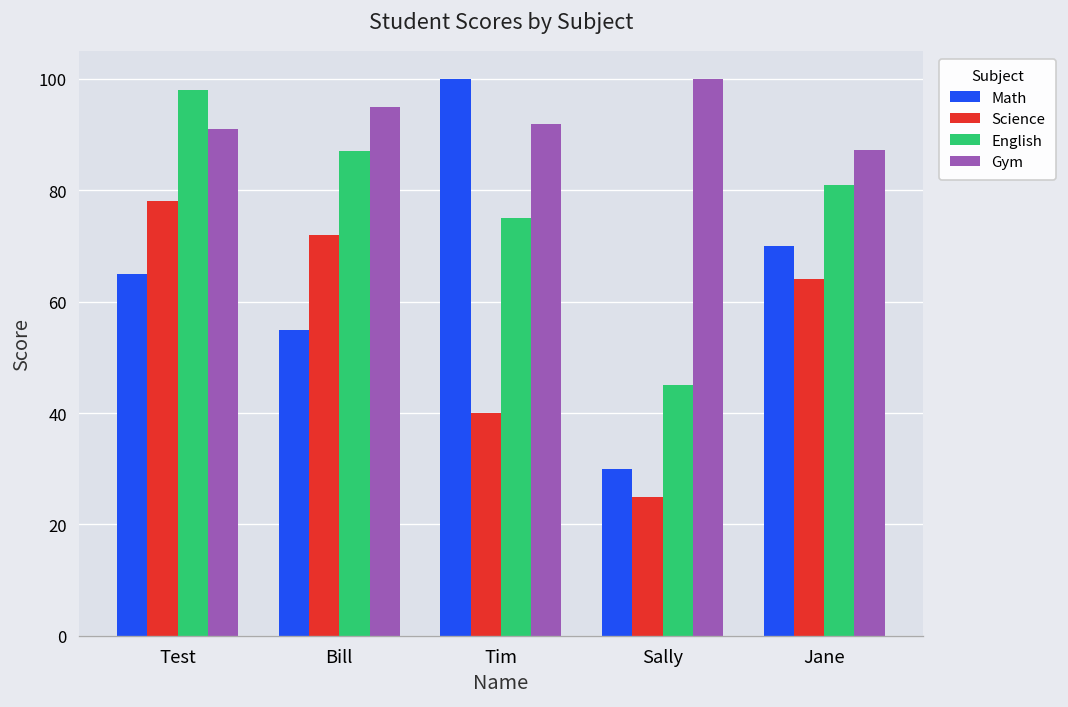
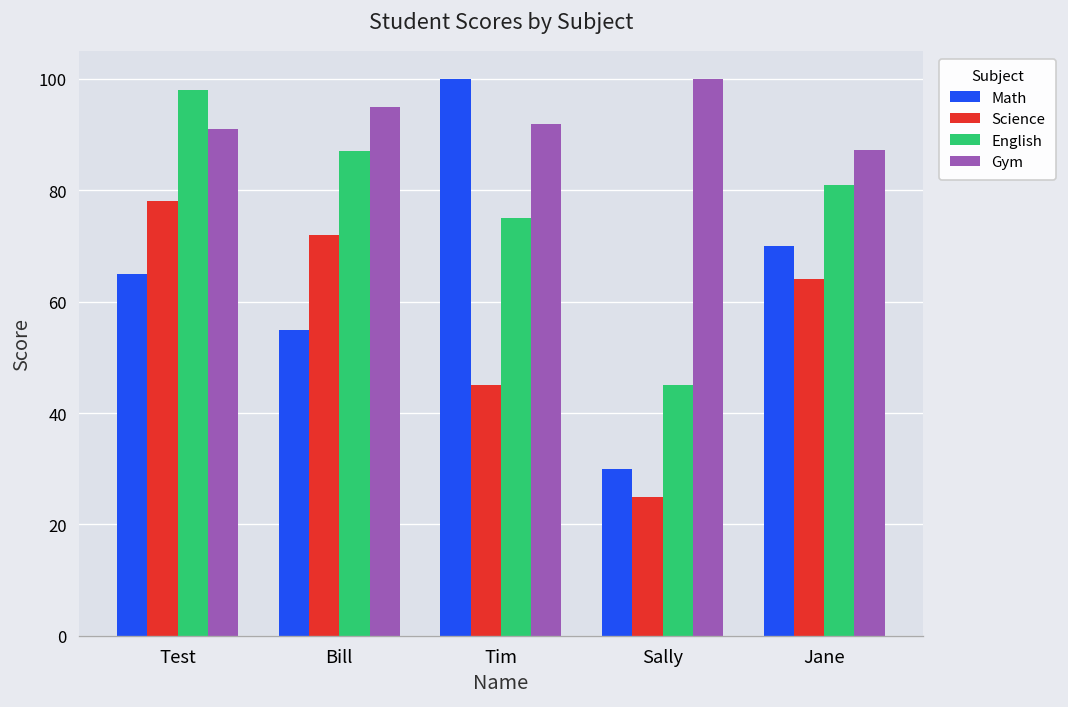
  {
    "Math": {
      "Test": 65,
      "Bill": 55,
      "Tim": 100,
      "Sally": 30,
      "Jane": 70
    },
    "Science": {
      "Test": 78,
      "Bill": 72,
-     "Tim": 40,
+     "Tim": 45,
      "Sally": 25,
      "Jane": 64
    },
    "English": {
      "Test": 98,
      "Bill": 87,
      "Tim": 75,
      "Sally": 45,
      "Jane": 81
    },
    "Gym": {
      "Test": 91,
      "Bill": 95,
      "Tim": 92,
      "Sally": 100,
      "Jane": 87
    }
  }
